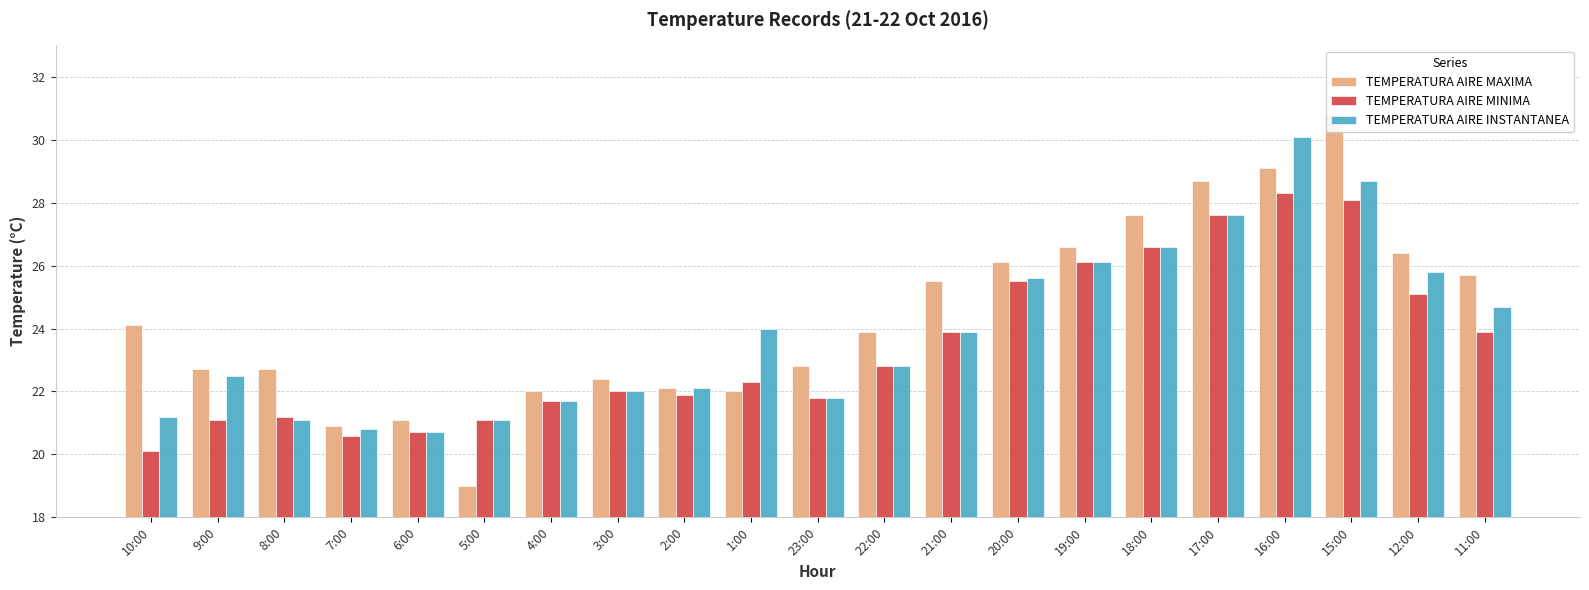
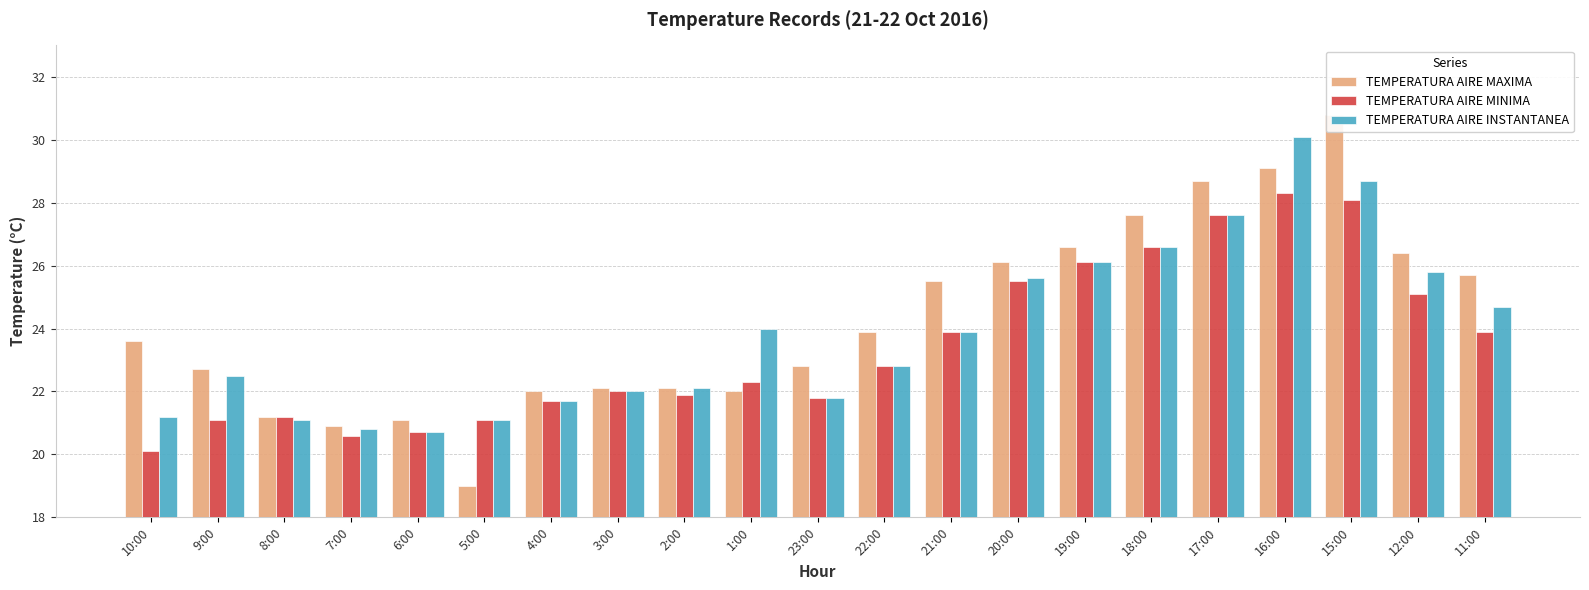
  {
    "TEMPERATURA AIRE MAXIMA": {
-     "10:00": 24.1,
+     "10:00": 23.6,
      "9:00": 22.7,
-     "8:00": 22.7,
+     "8:00": 21.2,
      "7:00": 20.9,
      "6:00": 21.1,
      "5:00": 19.0,
      "4:00": 22.0,
-     "3:00": 22.4,
+     "3:00": 22.1,
      "2:00": 22.1,
      "1:00": 22.0,
      "23:00": 22.8,
      "22:00": 23.9,
      "21:00": 25.5,
      "20:00": 26.1,
      "19:00": 26.6,
      "18:00": 27.6,
      "17:00": 28.7,
      "16:00": 29.1,
      "12:00": 26.4,
      "11:00": 25.7
    },
    "TEMPERATURA AIRE MINIMA": {
      "10:00": 20.1,
      "9:00": 21.1,
      "8:00": 21.2,
      "7:00": 20.6,
      "6:00": 20.7,
      "5:00": 21.1,
      "4:00": 21.7,
      "3:00": 22.0,
      "2:00": 21.9,
      "1:00": 22.3,
      "23:00": 21.8,
      "22:00": 22.8,
      "21:00": 23.9,
      "20:00": 25.5,
      "19:00": 26.1,
      "18:00": 26.6,
      "17:00": 27.6,
      "16:00": 28.3,
      "15:00": 28.1,
      "12:00": 25.1,
      "11:00": 23.9
    },
    "TEMPERATURA AIRE INSTANTANEA": {
      "10:00": 21.2,
      "9:00": 22.5,
      "8:00": 21.1,
      "7:00": 20.8,
      "6:00": 20.7,
      "5:00": 21.1,
      "4:00": 21.7,
      "3:00": 22.0,
      "2:00": 22.1,
      "1:00": 24.0,
      "23:00": 21.8,
      "22:00": 22.8,
      "21:00": 23.9,
      "20:00": 25.6,
      "19:00": 26.1,
      "18:00": 26.6,
      "17:00": 27.6,
      "16:00": 30.1,
      "15:00": 28.7,
      "12:00": 25.8,
      "11:00": 24.7
    }
  }
